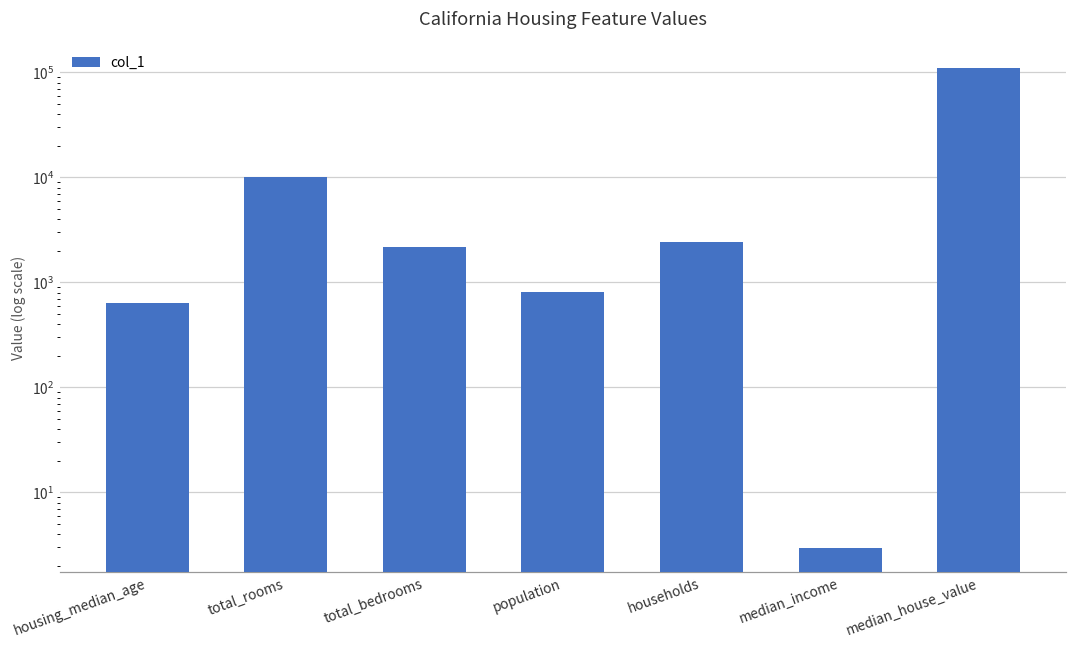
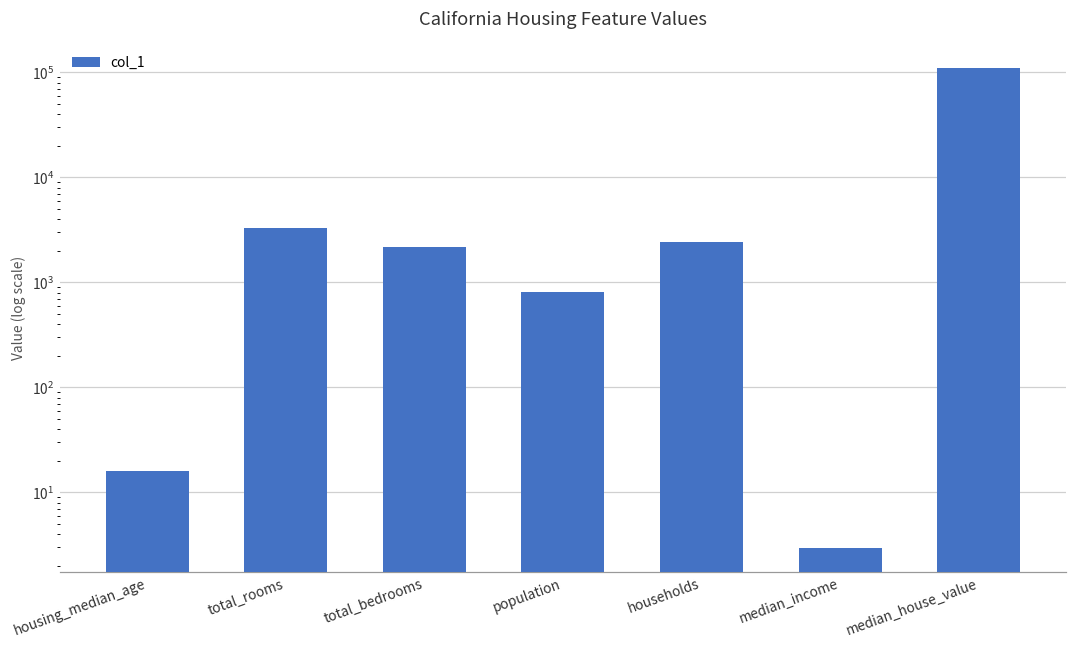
  {
-   "housing_median_age": 600,
-   "total_rooms": 10000,
+   "housing_median_age": 16,
+   "total_rooms": 3300,
    "total_bedrooms": 2200,
    "population": 800,
    "households": 2400,
    "median_income": 3,
    "median_house_value": 110000
  }
